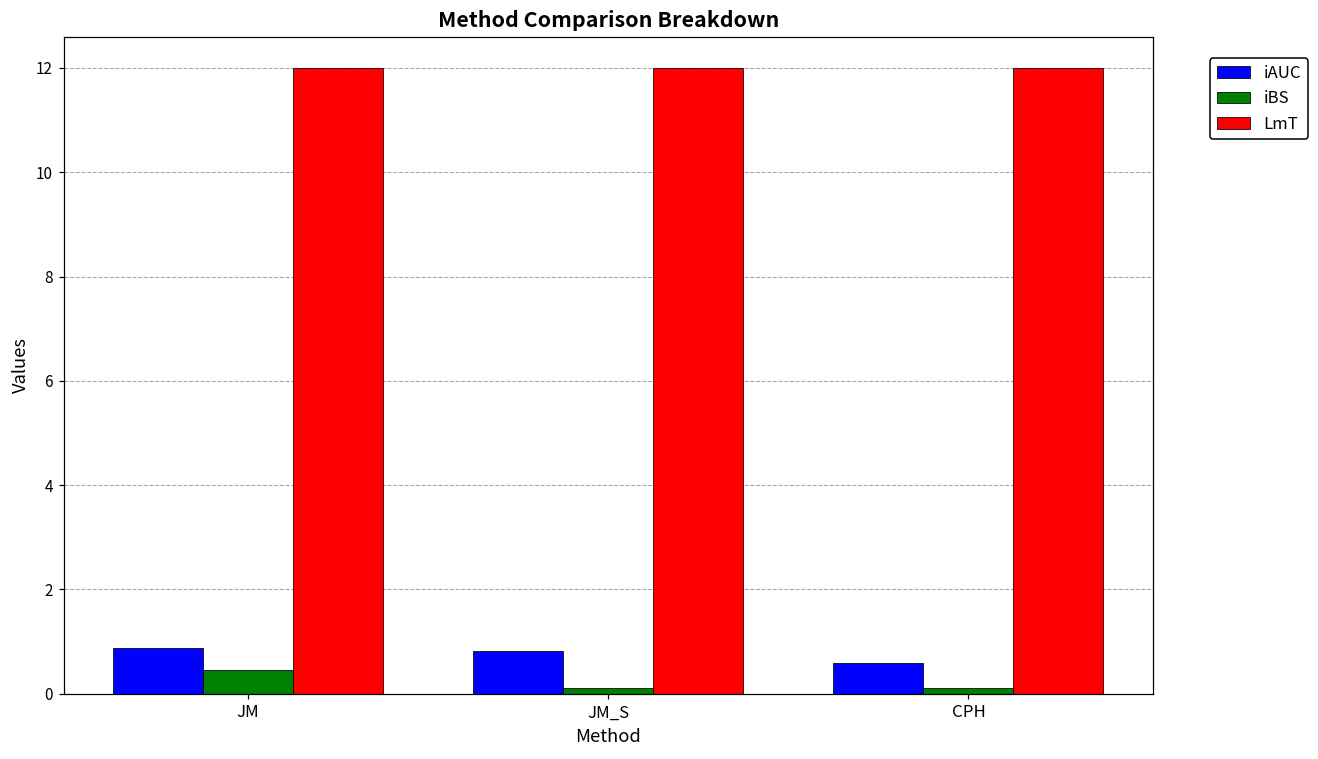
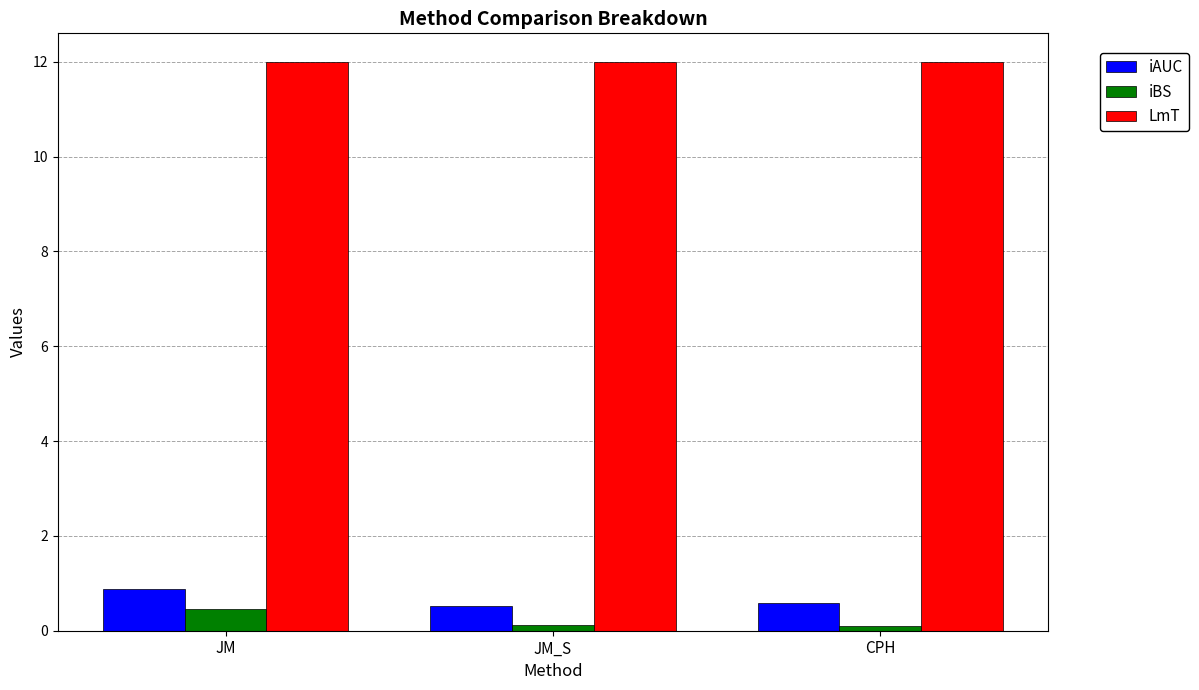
  {
    "iAUC": {
      "JM": 0.9,
-     "JM_S": 0.8,
+     "JM_S": 0.5,
      "CPH": 0.6
    },
    "iBS": {
      "JM": 0.5,
      "JM_S": 0.1,
      "CPH": 0.1
    },
    "LmT": {
      "JM": 12.0,
      "JM_S": 12.0,
      "CPH": 12.0
    }
  }
